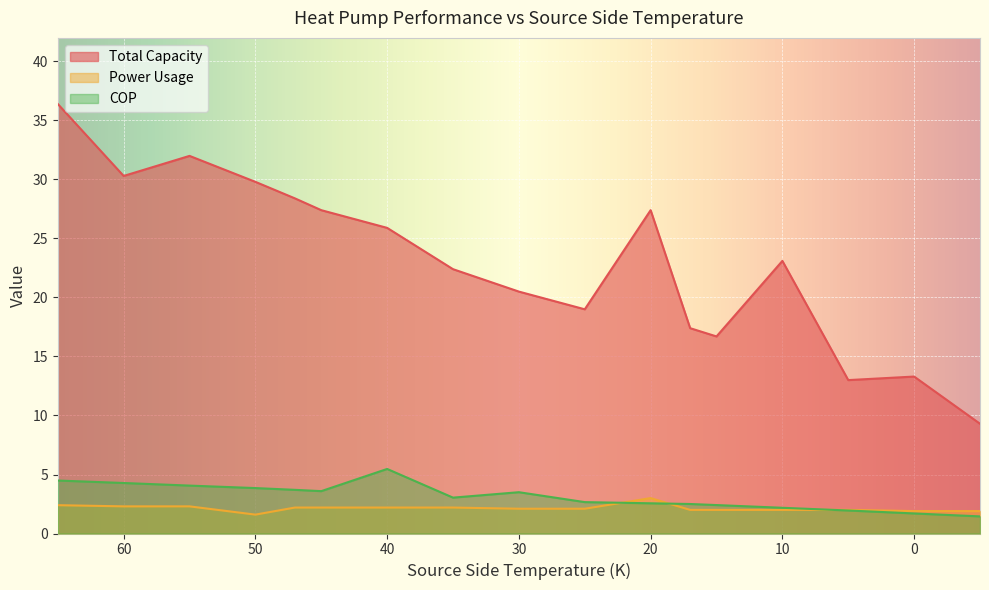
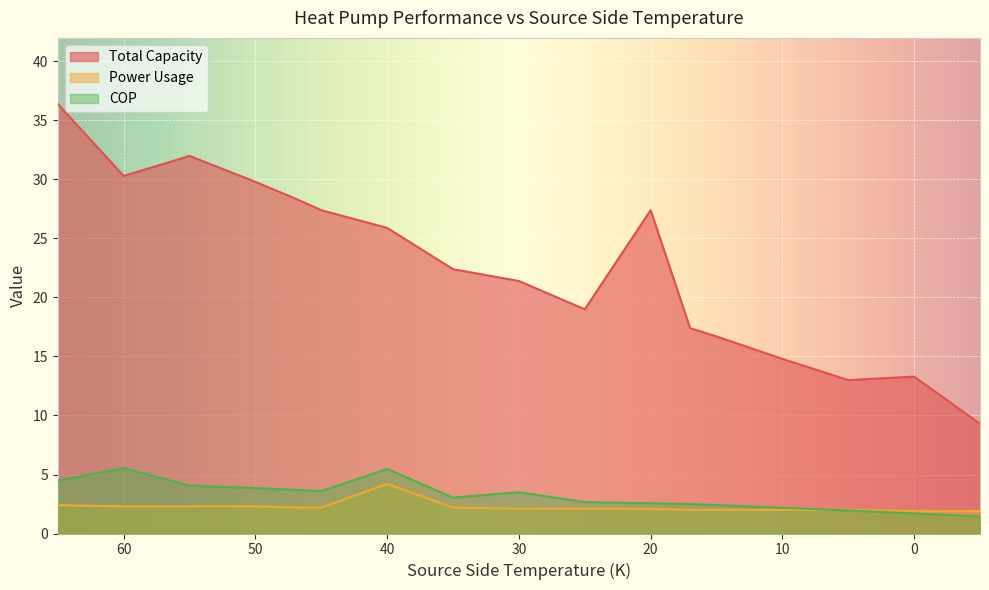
  {
    "Total Capacity": {
      "60": 30.3,
      "50": 29.8,
      "40": 25.9,
-     "30": 20.5,
+     "30": 21.4,
      "20": 27.4,
-     "10": 23.1,
+     "10": 14.8,
      "0": 13.3
    },
    "Power Usage": {
      "60": 2.3,
-     "50": 1.6,
-     "40": 2.2,
+     "50": 2.3,
+     "40": 4.2,
      "30": 2.1,
-     "20": 3.0
+     "20": 2.1
    },
    "COP": {
-     "60": 4.3,
+     "60": 5.5,
      "50": 3.9,
      "40": 5.5,
      "30": 3.5,
      "20": 2.6
    }
  }
